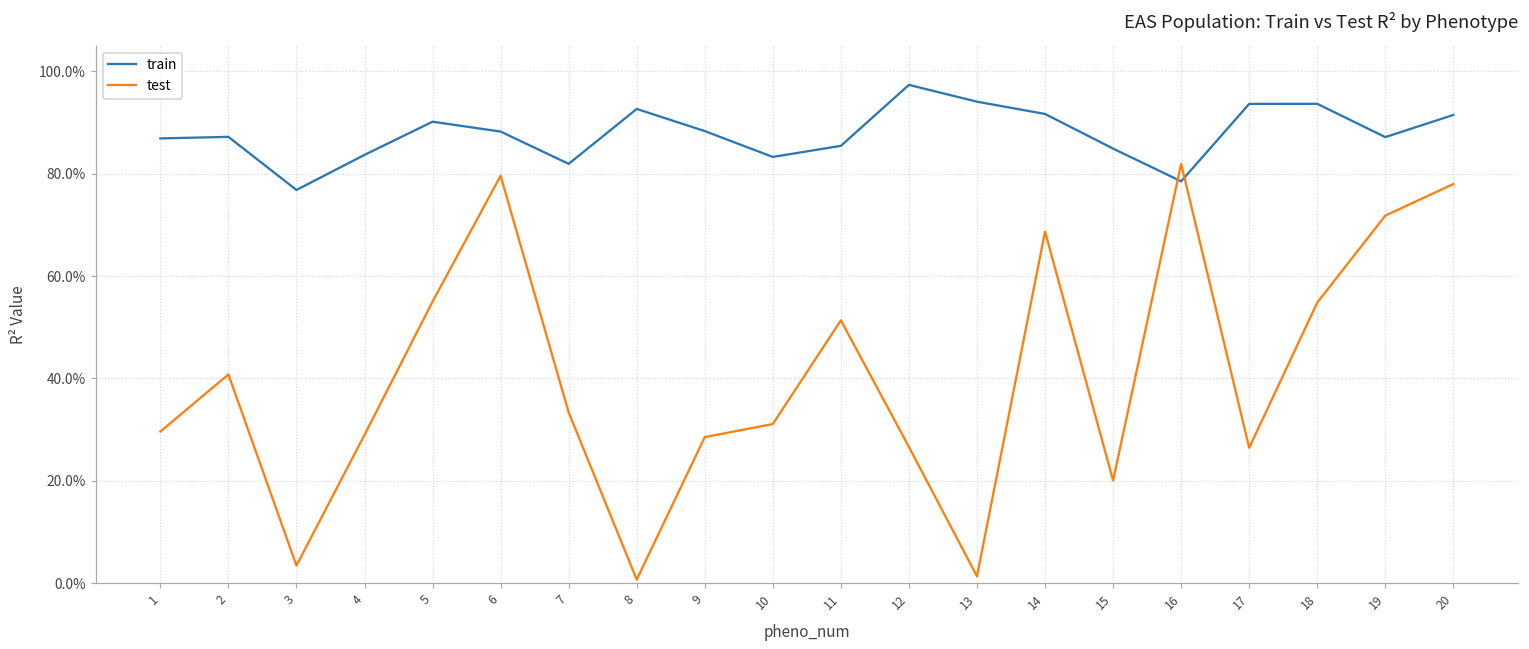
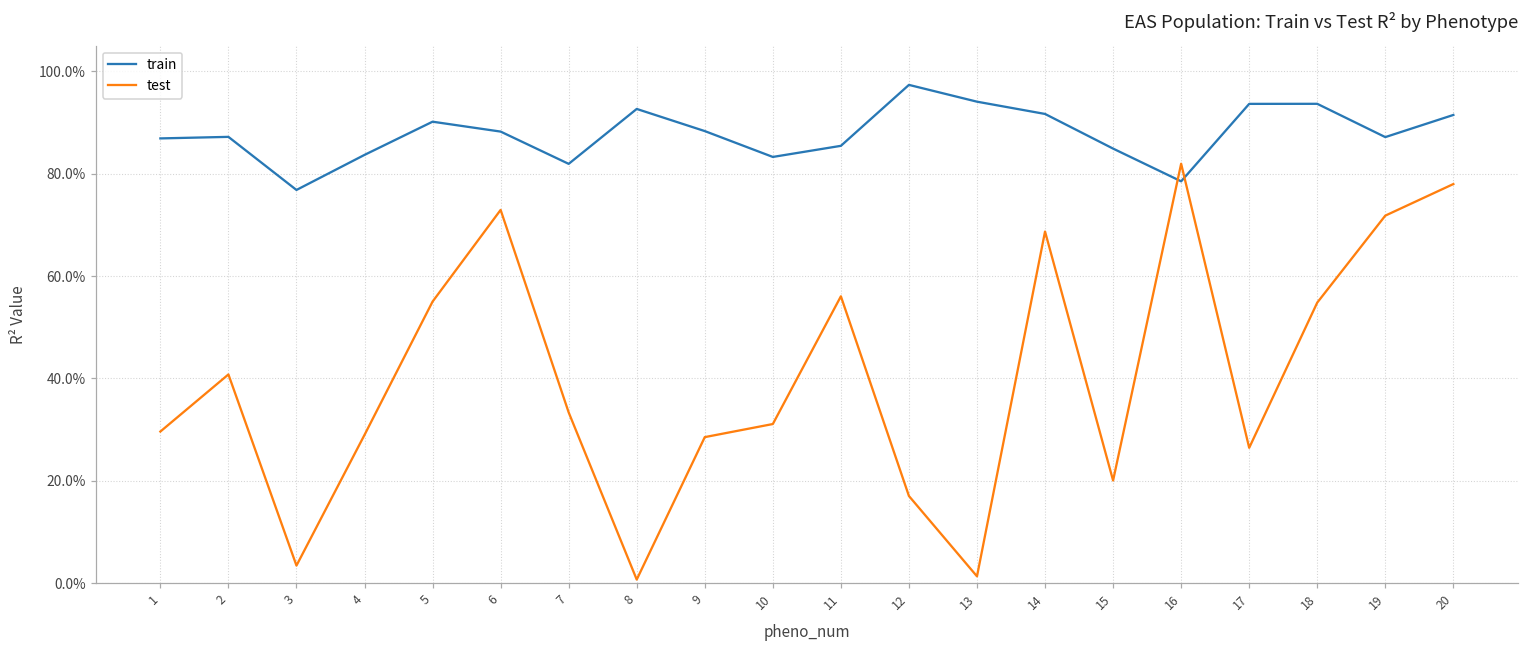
  {
    "train": {
      "1": "87%",
      "2": "87%",
      "3": "77%",
      "4": "84%",
      "5": "90%",
      "6": "88%",
      "7": "82%",
      "8": "93%",
      "9": "88%",
      "10": "83%",
      "11": "85%",
      "12": "97%",
      "13": "94%",
      "14": "92%",
      "15": "85%",
      "16": "79%",
      "17": "94%",
      "18": "94%",
      "19": "87%",
      "20": "91%"
    },
    "test": {
      "1": "30%",
      "2": "41%",
      "3": "3%",
      "4": "29%",
      "5": "55%",
-     "6": "80%",
+     "6": "73%",
      "7": "33%",
      "8": "1%",
      "9": "29%",
      "10": "31%",
-     "11": "51%",
-     "12": "27%",
+     "11": "56%",
+     "12": "17%",
      "13": "1%",
      "14": "69%",
      "15": "20%",
      "16": "82%",
      "17": "26%",
      "18": "55%",
      "19": "72%",
      "20": "78%"
    }
  }
